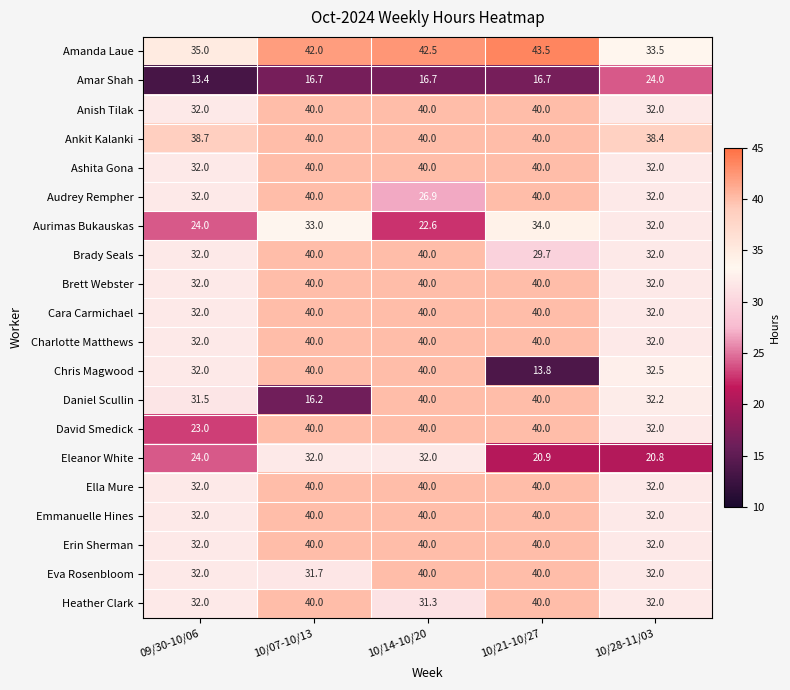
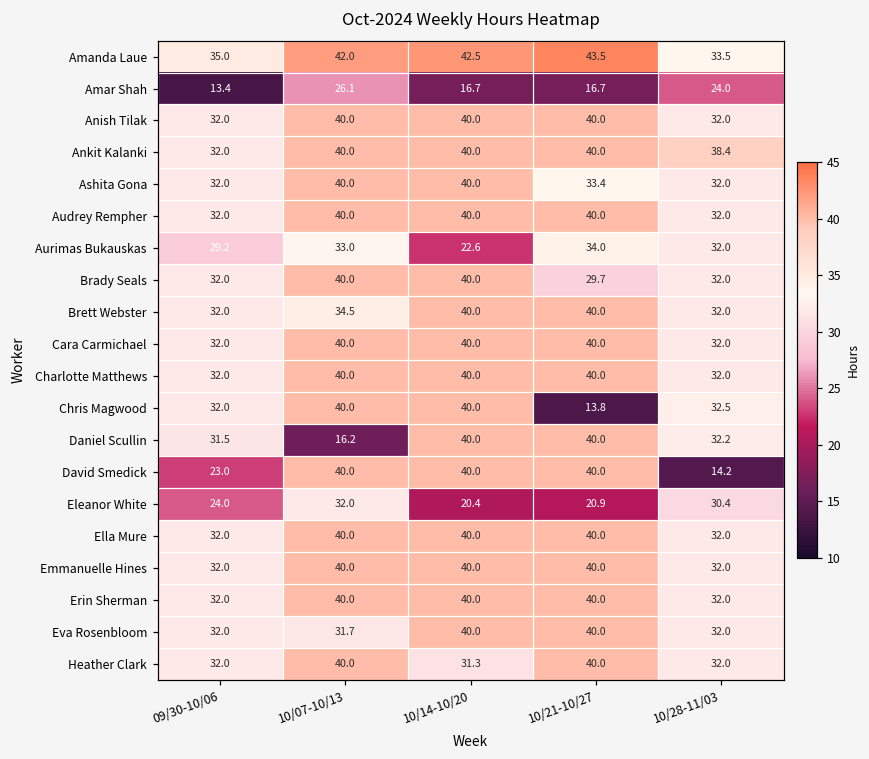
  {
    "Amanda Laue": {
      "09/30-10/06": 35.0,
      "10/07-10/13": 42.0,
      "10/14-10/20": 42.5,
      "10/21-10/27": 43.5,
      "10/28-11/03": 33.5
    },
    "Amar Shah": {
      "09/30-10/06": 13.4,
-     "10/07-10/13": 16.7,
+     "10/07-10/13": 26.1,
      "10/14-10/20": 16.7,
      "10/21-10/27": 16.7,
      "10/28-11/03": 24.0
    },
    "Anish Tilak": {
      "09/30-10/06": 32.0,
      "10/07-10/13": 40.0,
      "10/14-10/20": 40.0,
      "10/21-10/27": 40.0,
      "10/28-11/03": 32.0
    },
    "Ankit Kalanki": {
-     "09/30-10/06": 38.7,
+     "09/30-10/06": 32.0,
      "10/07-10/13": 40.0,
      "10/14-10/20": 40.0,
      "10/21-10/27": 40.0,
      "10/28-11/03": 38.4
    },
    "Ashita Gona": {
      "09/30-10/06": 32.0,
      "10/07-10/13": 40.0,
      "10/14-10/20": 40.0,
-     "10/21-10/27": 40.0,
+     "10/21-10/27": 33.4,
      "10/28-11/03": 32.0
    },
    "Audrey Rempher": {
      "09/30-10/06": 32.0,
      "10/07-10/13": 40.0,
-     "10/14-10/20": 26.9,
+     "10/14-10/20": 40.0,
      "10/21-10/27": 40.0,
      "10/28-11/03": 32.0
    },
    "Aurimas Bukauskas": {
-     "09/30-10/06": 24.0,
+     "09/30-10/06": 29.2,
      "10/07-10/13": 33.0,
      "10/14-10/20": 22.6,
      "10/21-10/27": 34.0,
      "10/28-11/03": 32.0
    },
    "Brady Seals": {
      "09/30-10/06": 32.0,
      "10/07-10/13": 40.0,
      "10/14-10/20": 40.0,
      "10/21-10/27": 29.7,
      "10/28-11/03": 32.0
    },
    "Brett Webster": {
      "09/30-10/06": 32.0,
-     "10/07-10/13": 40.0,
+     "10/07-10/13": 34.5,
      "10/14-10/20": 40.0,
      "10/21-10/27": 40.0,
      "10/28-11/03": 32.0
    },
    "Cara Carmichael": {
      "09/30-10/06": 32.0,
      "10/07-10/13": 40.0,
      "10/14-10/20": 40.0,
      "10/21-10/27": 40.0,
      "10/28-11/03": 32.0
    },
    "Charlotte Matthews": {
      "09/30-10/06": 32.0,
      "10/07-10/13": 40.0,
      "10/14-10/20": 40.0,
      "10/21-10/27": 40.0,
      "10/28-11/03": 32.0
    },
    "Chris Magwood": {
      "09/30-10/06": 32.0,
      "10/07-10/13": 40.0,
      "10/14-10/20": 40.0,
      "10/21-10/27": 13.8,
      "10/28-11/03": 32.5
    },
    "Daniel Scullin": {
      "09/30-10/06": 31.5,
      "10/07-10/13": 16.2,
      "10/14-10/20": 40.0,
      "10/21-10/27": 40.0,
      "10/28-11/03": 32.2
    },
    "David Smedick": {
      "09/30-10/06": 23.0,
      "10/07-10/13": 40.0,
      "10/14-10/20": 40.0,
      "10/21-10/27": 40.0,
-     "10/28-11/03": 32.0
+     "10/28-11/03": 14.2
    },
    "Eleanor White": {
      "09/30-10/06": 24.0,
      "10/07-10/13": 32.0,
-     "10/14-10/20": 32.0,
+     "10/14-10/20": 20.4,
      "10/21-10/27": 20.9,
-     "10/28-11/03": 20.8
+     "10/28-11/03": 30.4
    },
    "Ella Mure": {
      "09/30-10/06": 32.0,
      "10/07-10/13": 40.0,
      "10/14-10/20": 40.0,
      "10/21-10/27": 40.0,
      "10/28-11/03": 32.0
    },
    "Emmanuelle Hines": {
      "09/30-10/06": 32.0,
      "10/07-10/13": 40.0,
      "10/14-10/20": 40.0,
      "10/21-10/27": 40.0,
      "10/28-11/03": 32.0
    },
    "Erin Sherman": {
      "09/30-10/06": 32.0,
      "10/07-10/13": 40.0,
      "10/14-10/20": 40.0,
      "10/21-10/27": 40.0,
      "10/28-11/03": 32.0
    },
    "Eva Rosenbloom": {
      "09/30-10/06": 32.0,
      "10/07-10/13": 31.7,
      "10/14-10/20": 40.0,
      "10/21-10/27": 40.0,
      "10/28-11/03": 32.0
    },
    "Heather Clark": {
      "09/30-10/06": 32.0,
      "10/07-10/13": 40.0,
      "10/14-10/20": 31.3,
      "10/21-10/27": 40.0,
      "10/28-11/03": 32.0
    }
  }
